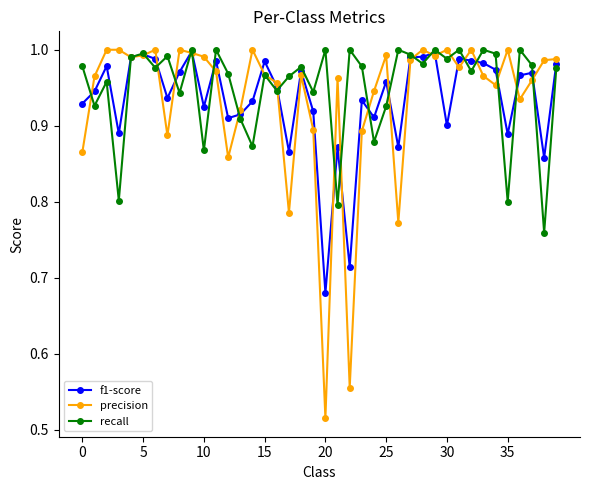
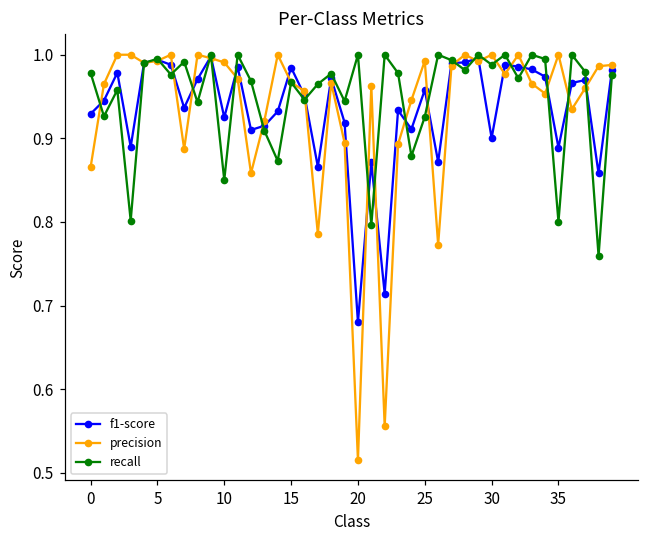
  {
    "f1-score": {
      "0": 0.93,
      "10": 0.93,
      "15": 0.98,
      "20": 0.68,
      "25": 0.96,
      "30": 0.90,
      "35": 0.89
    },
    "precision": {
      "0": 0.87,
      "10": 0.99,
      "20": 0.52,
      "25": 0.99,
      "30": 1.00,
      "35": 1.00
    },
    "recall": {
      "0": 0.98,
-     "10": 0.87,
+     "10": 0.85,
      "20": 1.00,
      "25": 0.93,
      "30": 0.99,
      "35": 0.80
    }
  }
